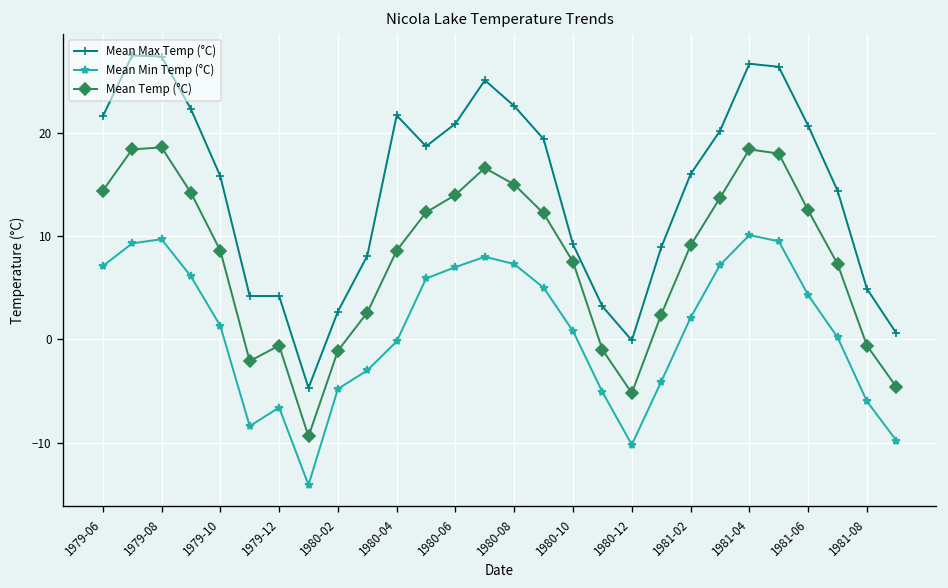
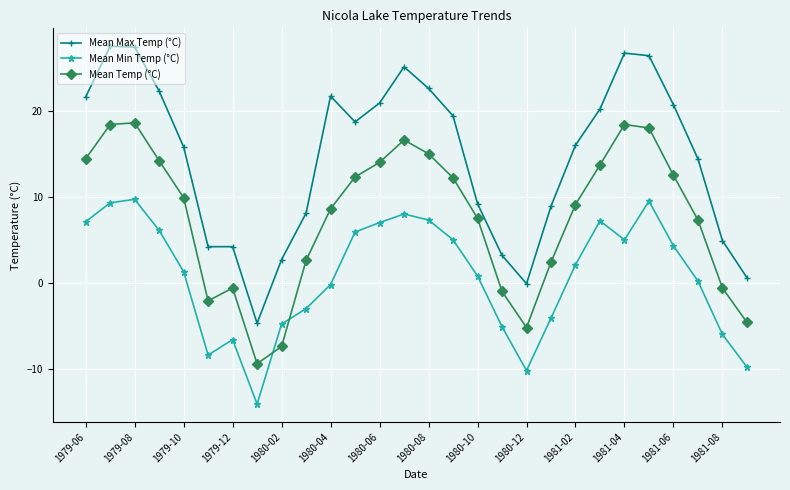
  {
    "Mean Max Temp (°C)": {
      "1979-06": 22,
      "1979-10": 16,
      "1979-12": 4,
      "1980-02": 3,
      "1980-04": 22,
      "1980-06": 21,
      "1980-08": 23,
      "1980-10": 9,
      "1980-12": 0,
      "1981-02": 16,
      "1981-04": 27,
      "1981-06": 21,
      "1981-08": 5
    },
    "Mean Min Temp (°C)": {
      "1979-06": 7,
      "1979-08": 10,
      "1979-10": 1,
      "1979-12": -7,
      "1980-02": -5,
      "1980-04": 0,
      "1980-06": 7,
      "1980-08": 7,
      "1980-10": 1,
      "1980-12": -10,
      "1981-02": 2,
-     "1981-04": 10,
+     "1981-04": 5,
      "1981-06": 4,
      "1981-08": -6
    },
    "Mean Temp (°C)": {
      "1979-06": 14,
      "1979-08": 19,
-     "1979-10": 9,
+     "1979-10": 10,
      "1979-12": -1,
-     "1980-02": -1,
+     "1980-02": -7,
      "1980-04": 9,
      "1980-06": 14,
      "1980-08": 15,
      "1980-10": 8,
      "1980-12": -5,
      "1981-02": 9,
      "1981-04": 18,
      "1981-06": 13,
      "1981-08": -1
    }
  }
